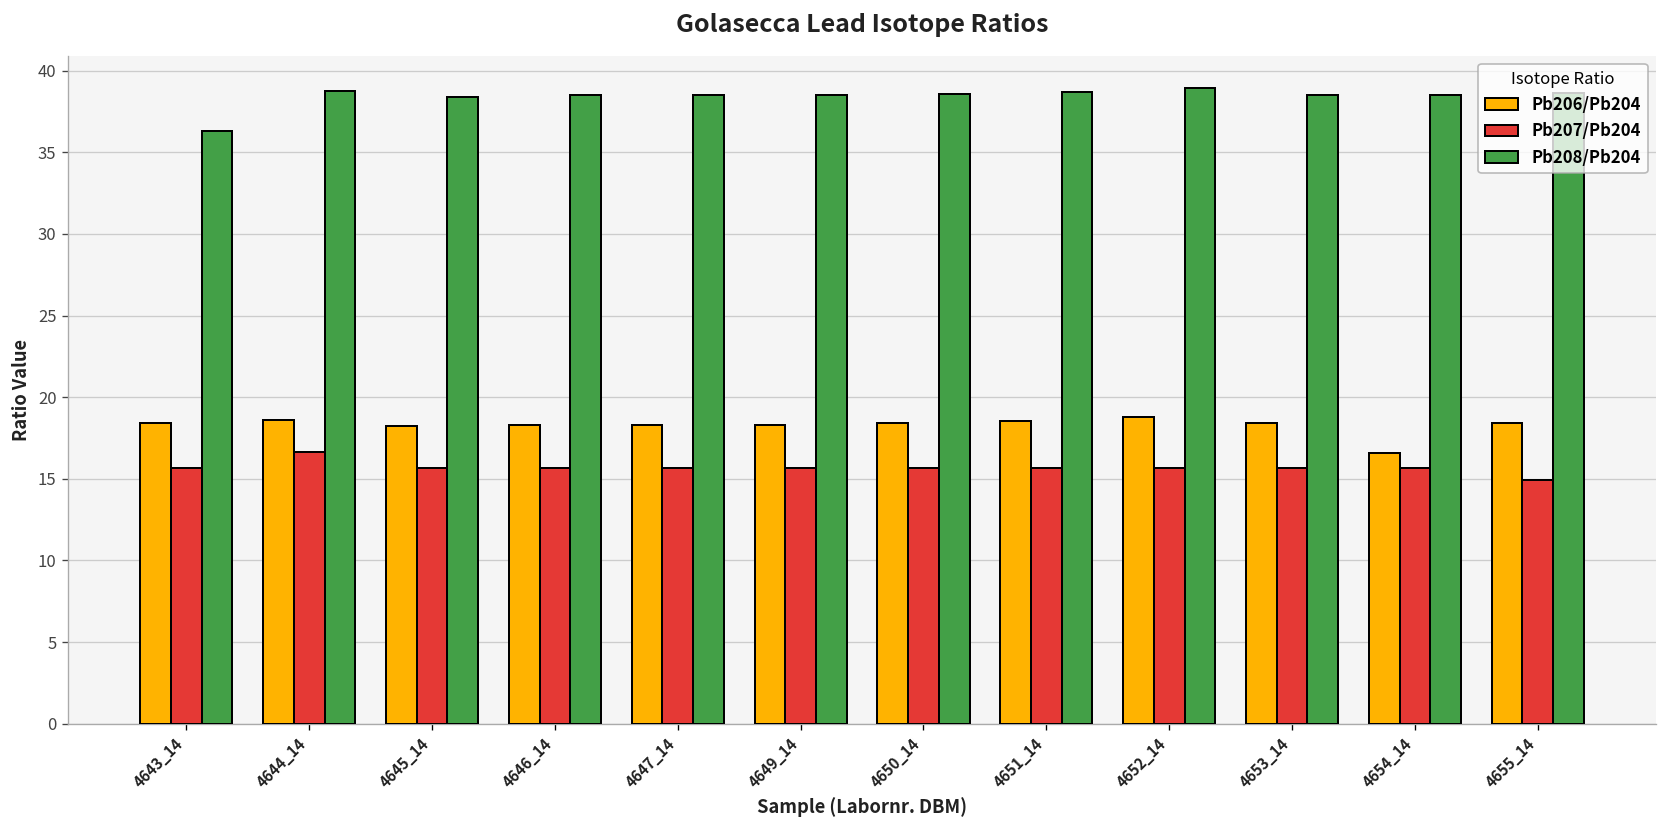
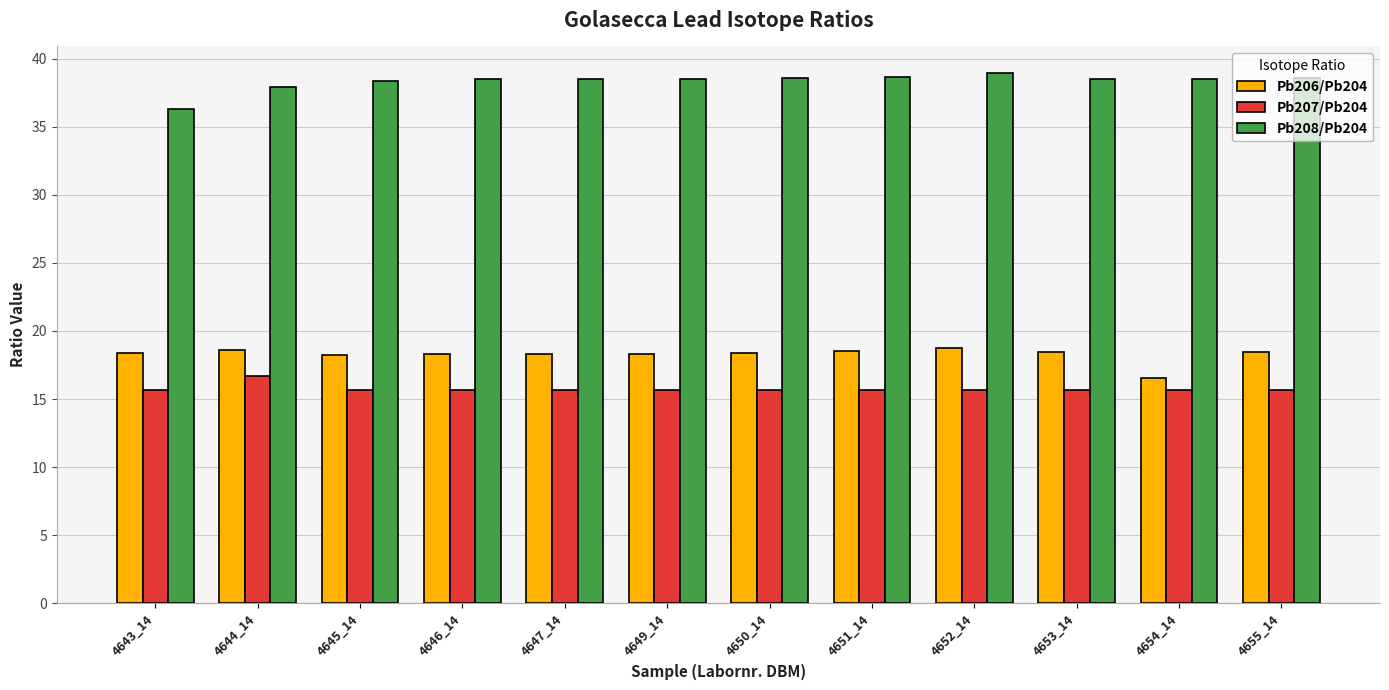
  {
    "Pb206/Pb204": {
      "4643_14": 18.4,
      "4644_14": 18.6,
      "4645_14": 18.2,
      "4646_14": 18.3,
      "4647_14": 18.3,
      "4649_14": 18.3,
      "4650_14": 18.4,
      "4651_14": 18.5,
      "4652_14": 18.8,
      "4653_14": 18.4,
      "4654_14": 16.6,
      "4655_14": 18.4
    },
    "Pb207/Pb204": {
      "4643_14": 15.7,
      "4644_14": 16.7,
      "4645_14": 15.7,
      "4646_14": 15.7,
      "4647_14": 15.7,
      "4649_14": 15.7,
      "4650_14": 15.7,
      "4651_14": 15.7,
      "4652_14": 15.7,
      "4653_14": 15.7,
      "4654_14": 15.7,
-     "4655_14": 14.9
+     "4655_14": 15.7
    },
    "Pb208/Pb204": {
      "4643_14": 36.3,
-     "4644_14": 38.8,
+     "4644_14": 38.0,
      "4645_14": 38.4,
      "4646_14": 38.5,
      "4647_14": 38.5,
      "4649_14": 38.5,
      "4650_14": 38.6,
      "4651_14": 38.7,
      "4652_14": 39.0,
      "4653_14": 38.5,
      "4654_14": 38.5
    }
  }
